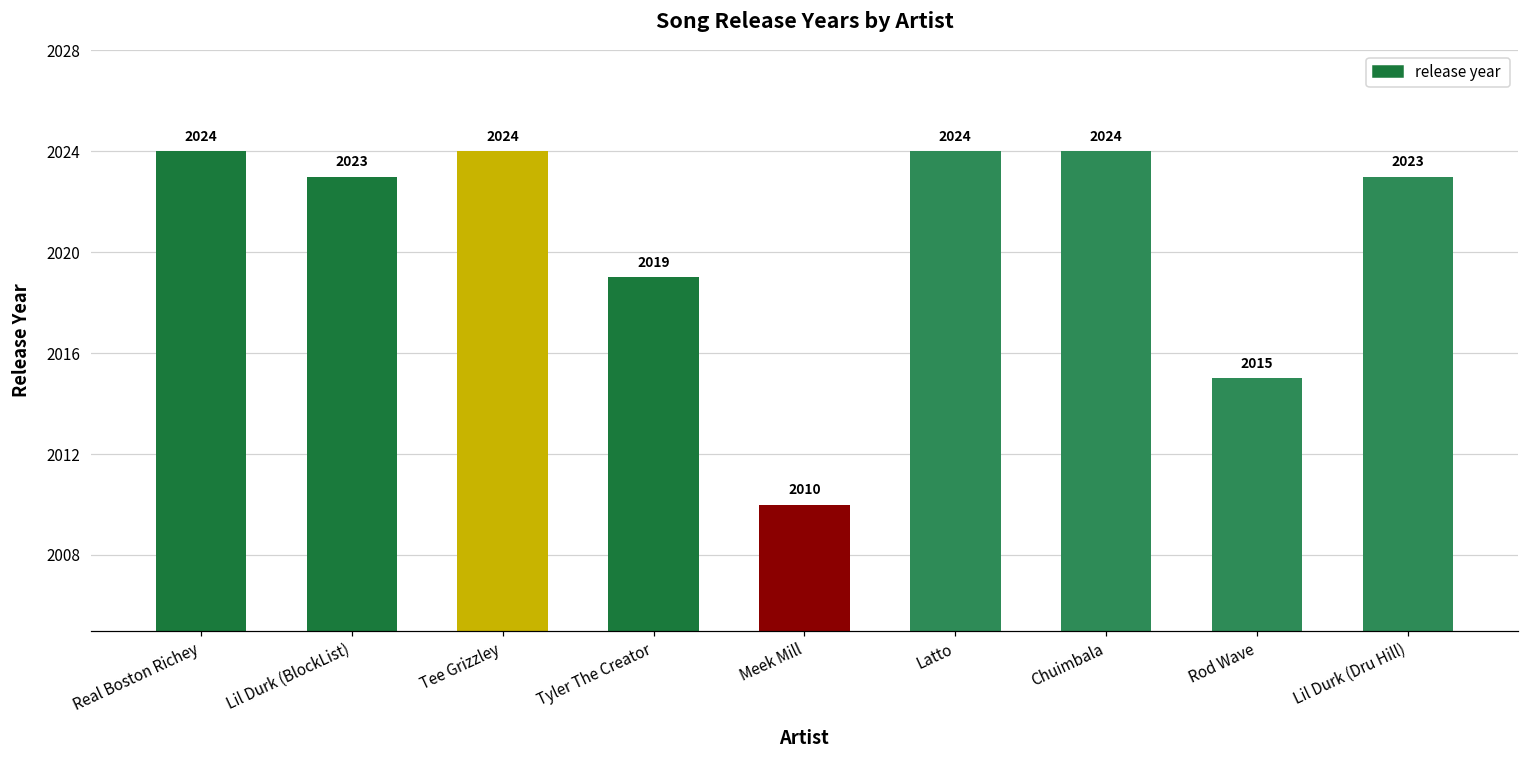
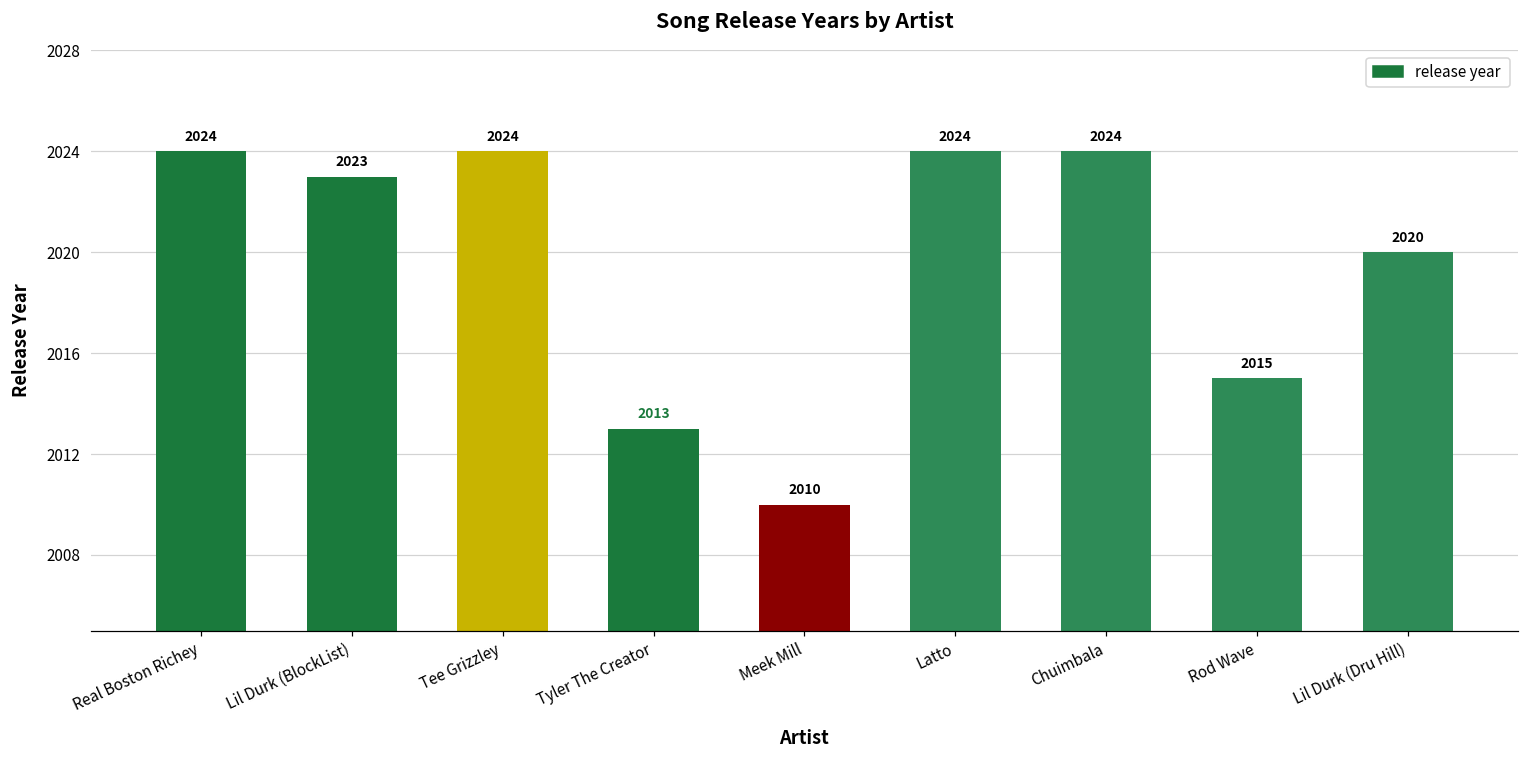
  {
    "Real Boston Richey": 2024,
    "Lil Durk (BlockList)": 2023,
    "Tee Grizzley": 2024,
-   "Tyler The Creator": 2019,
+   "Tyler The Creator": 2013,
    "Meek Mill": 2010,
    "Latto": 2024,
    "Chuimbala": 2024,
    "Rod Wave": 2015,
-   "Lil Durk (Dru Hill)": 2023
+   "Lil Durk (Dru Hill)": 2020
  }
